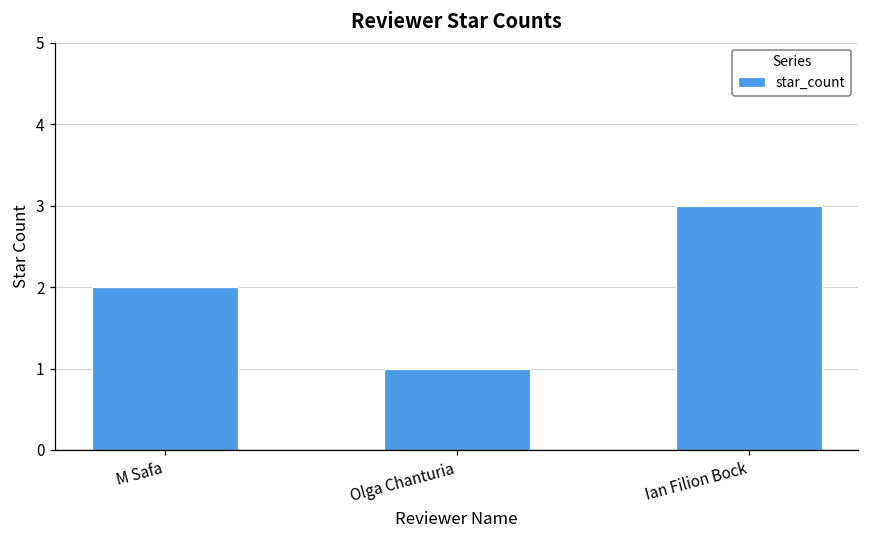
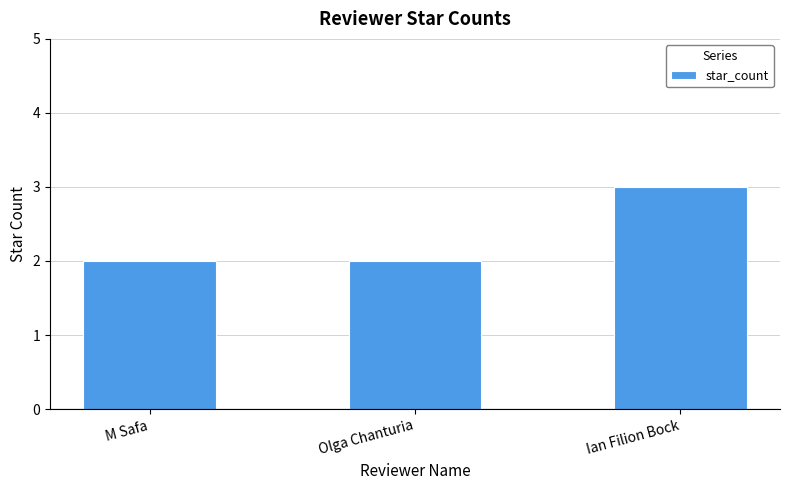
  {
    "M Safa": 2,
-   "Olga Chanturia": 1,
+   "Olga Chanturia": 2,
    "Ian Filion Bock": 3
  }
